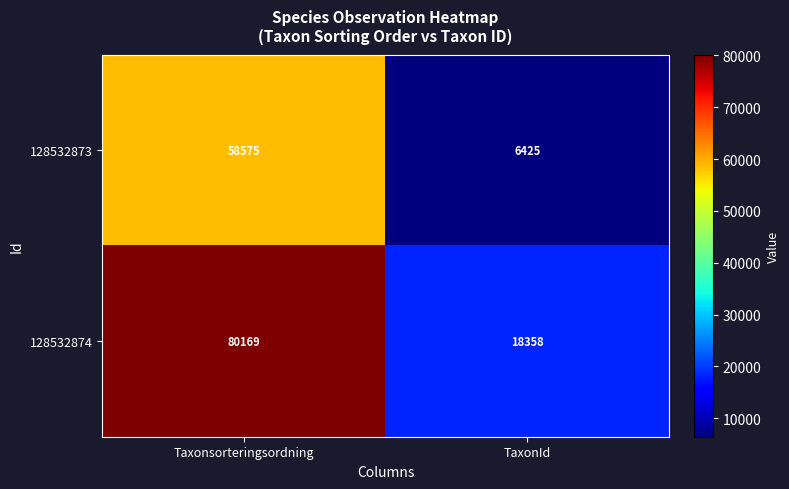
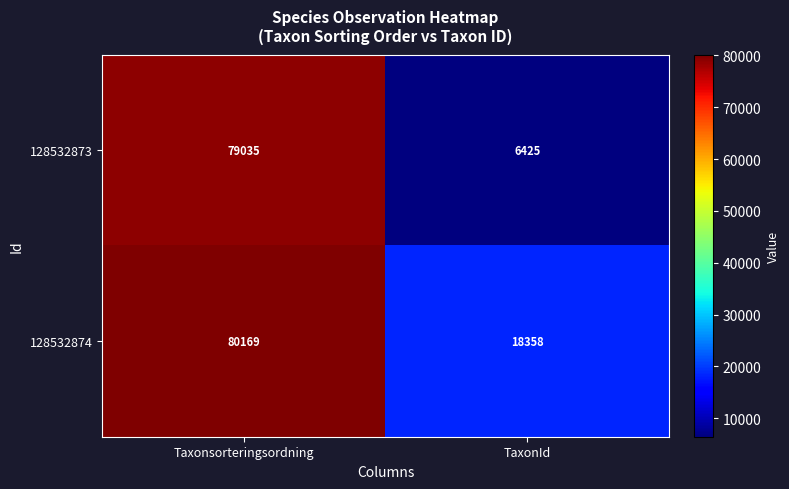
  {
    "128532873": {
-     "Taxonsorteringsordning": 58575,
+     "Taxonsorteringsordning": 79035,
      "TaxonId": 6425
    },
    "128532874": {
      "Taxonsorteringsordning": 80169,
      "TaxonId": 18358
    }
  }
